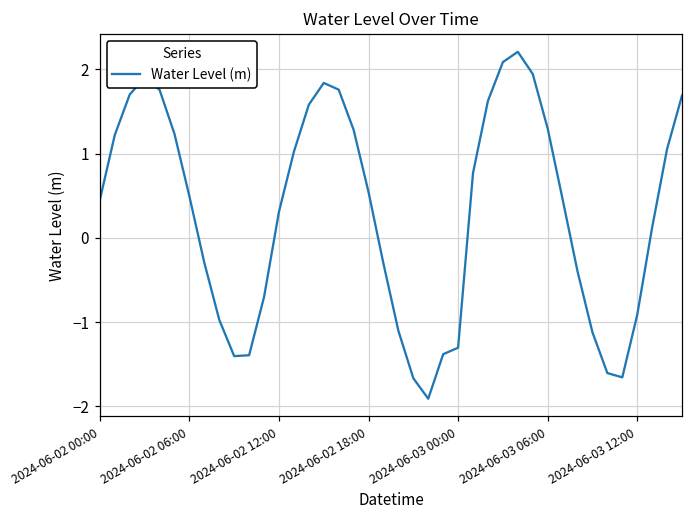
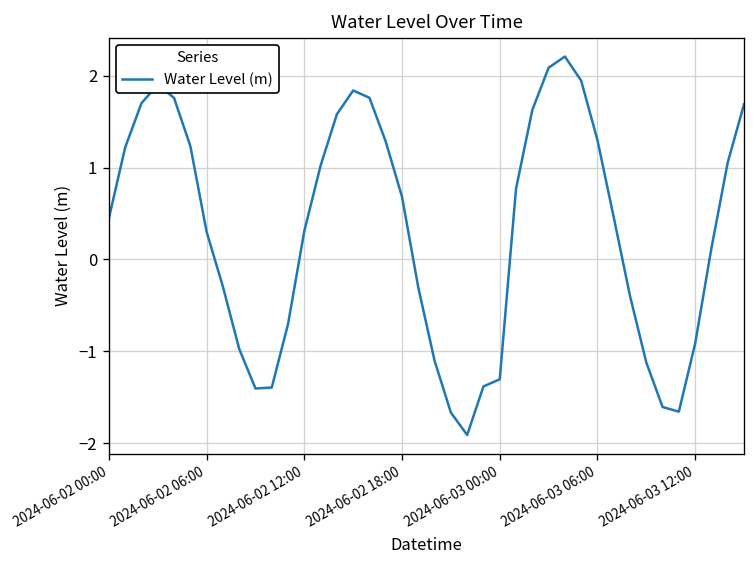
  {
    "2024-06-02 00:00": 0.5,
-   "2024-06-02 06:00": 0.5,
+   "2024-06-02 06:00": 0.3,
    "2024-06-02 12:00": 0.3,
-   "2024-06-02 18:00": 0.5,
+   "2024-06-02 18:00": 0.7,
    "2024-06-03 00:00": -1.3,
    "2024-06-03 06:00": 1.3,
    "2024-06-03 12:00": -0.9
  }
